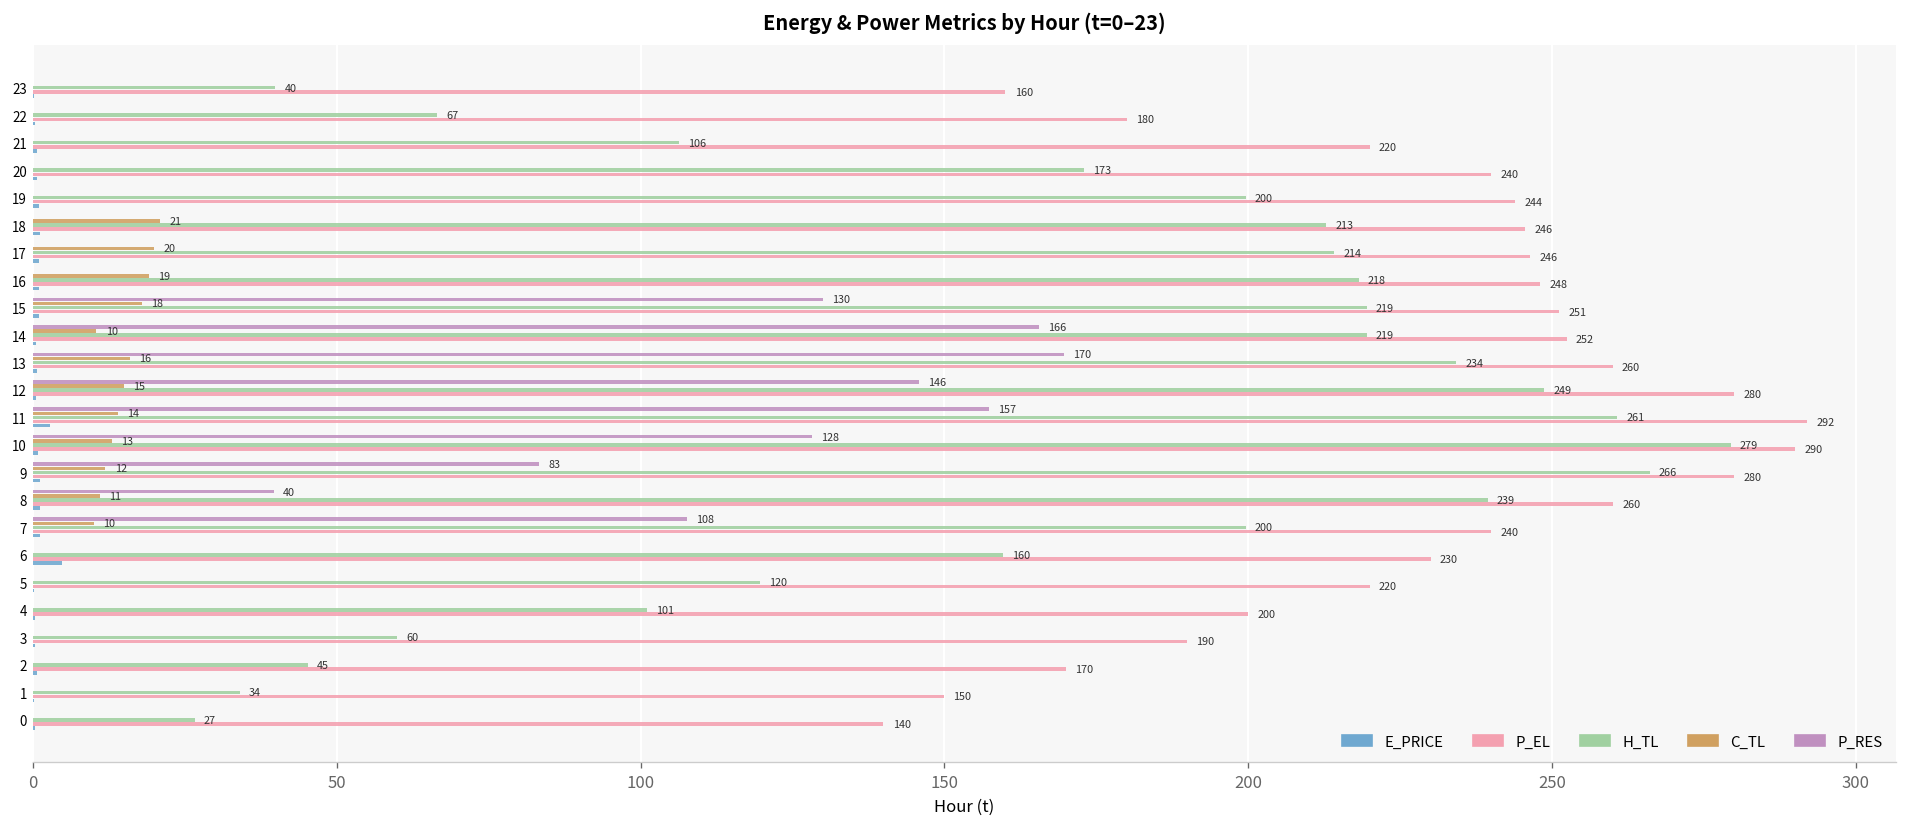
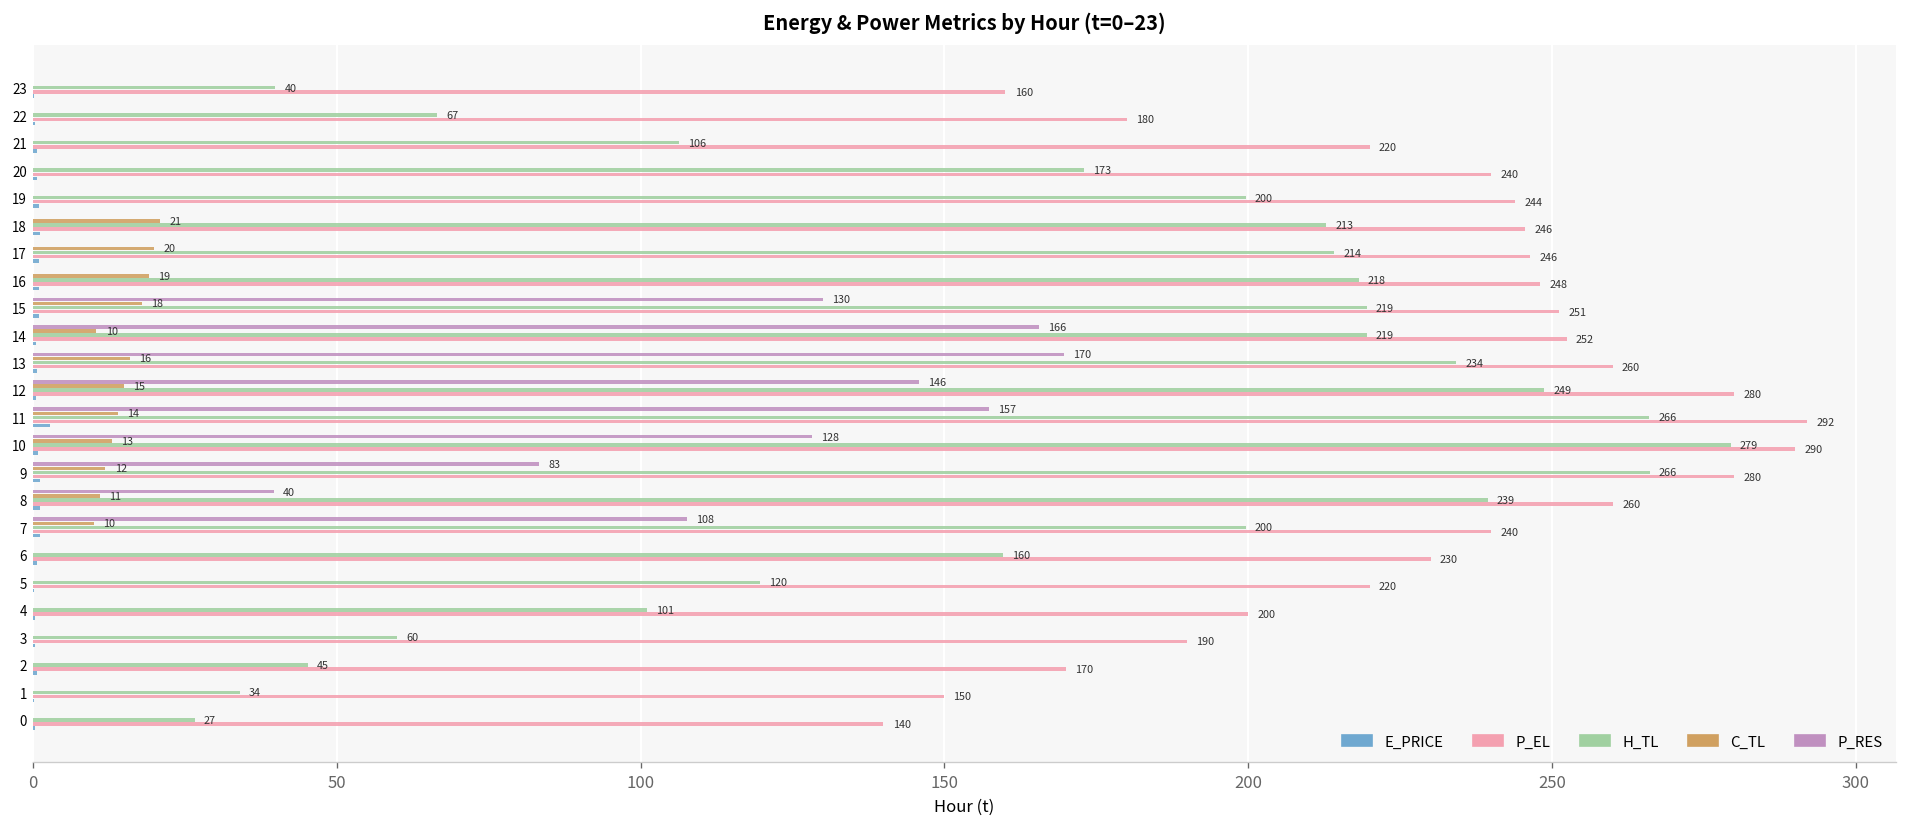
  {
    "E_PRICE": {
      "21": 1,
      "20": 1,
      "19": 1,
      "18": 1,
      "17": 1,
      "16": 1,
      "15": 1,
      "14": 1,
      "13": 1,
      "12": 1,
      "11": 3,
      "10": 1,
      "9": 1,
      "8": 1,
      "7": 1,
-     "6": 5,
+     "6": 1,
      "2": 1
    },
    "H_TL": {
      "23": 40,
      "22": 67,
      "21": 106,
      "20": 173,
      "19": 200,
      "18": 213,
      "17": 214,
      "16": 218,
      "15": 219,
      "14": 219,
      "13": 234,
      "12": 249,
-     "11": 261,
+     "11": 266,
      "10": 279,
      "9": 266,
      "8": 239,
      "7": 200,
      "6": 160,
      "5": 120,
      "4": 101,
      "3": 60,
      "2": 45,
      "1": 34,
      "0": 27
    },
    "C_TL": {
      "18": 21,
      "17": 20,
      "16": 19,
      "15": 18,
      "14": 10,
      "13": 16,
      "12": 15,
      "11": 14,
      "10": 13,
      "9": 12,
      "8": 11,
      "7": 10
    }
  }
